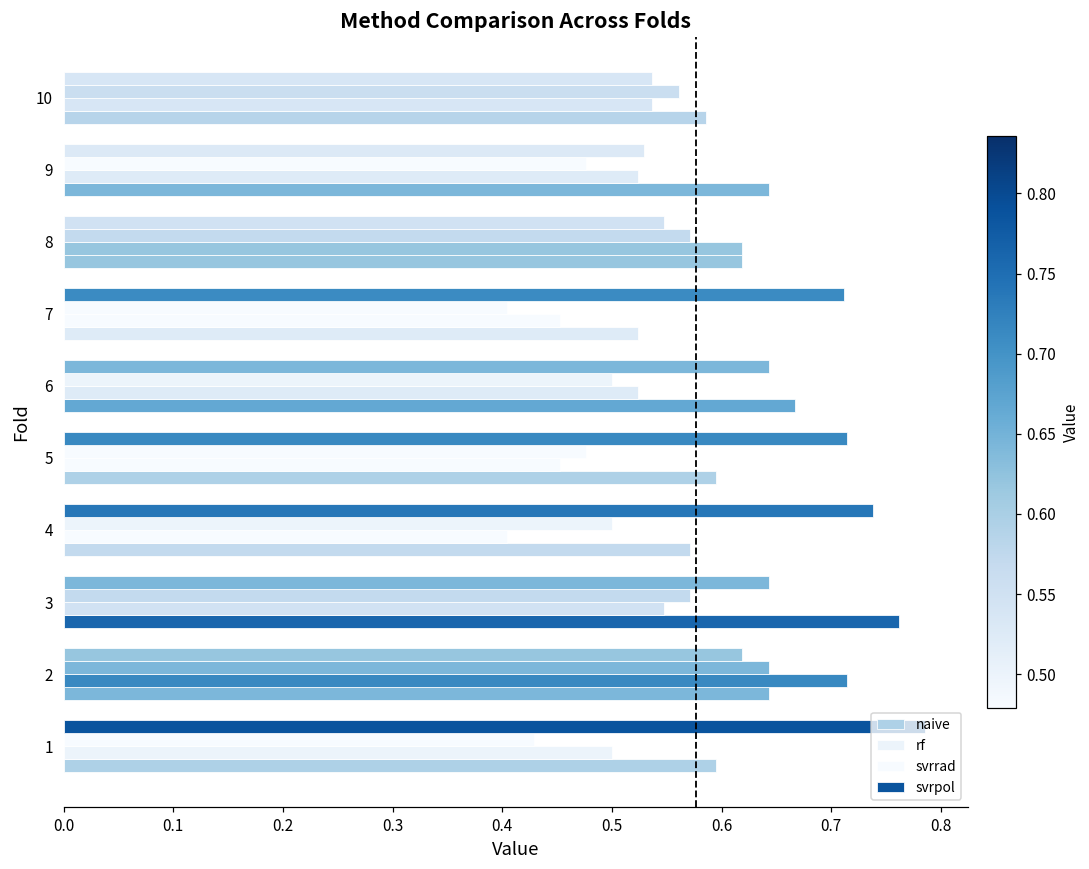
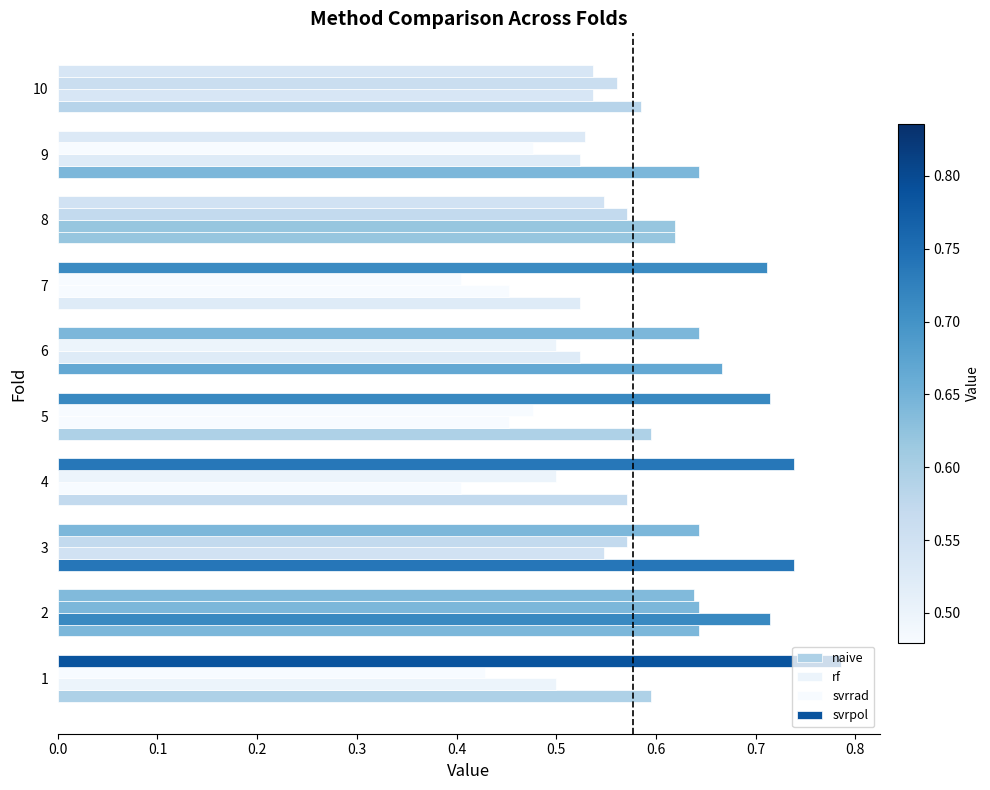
  {
    "naive": {
      "10": 0.59,
      "9": 0.64,
      "8": 0.62,
      "7": 0.52,
      "6": 0.67,
      "5": 0.60,
      "4": 0.57,
-     "3": 0.76,
+     "3": 0.74,
      "2": 0.64,
      "1": 0.60
    },
    "svrpol": {
      "10": 0.54,
      "9": 0.53,
      "8": 0.55,
      "7": 0.71,
      "6": 0.64,
      "5": 0.71,
      "4": 0.74,
      "3": 0.64,
-     "2": 0.62
+     "2": 0.64
    }
  }
